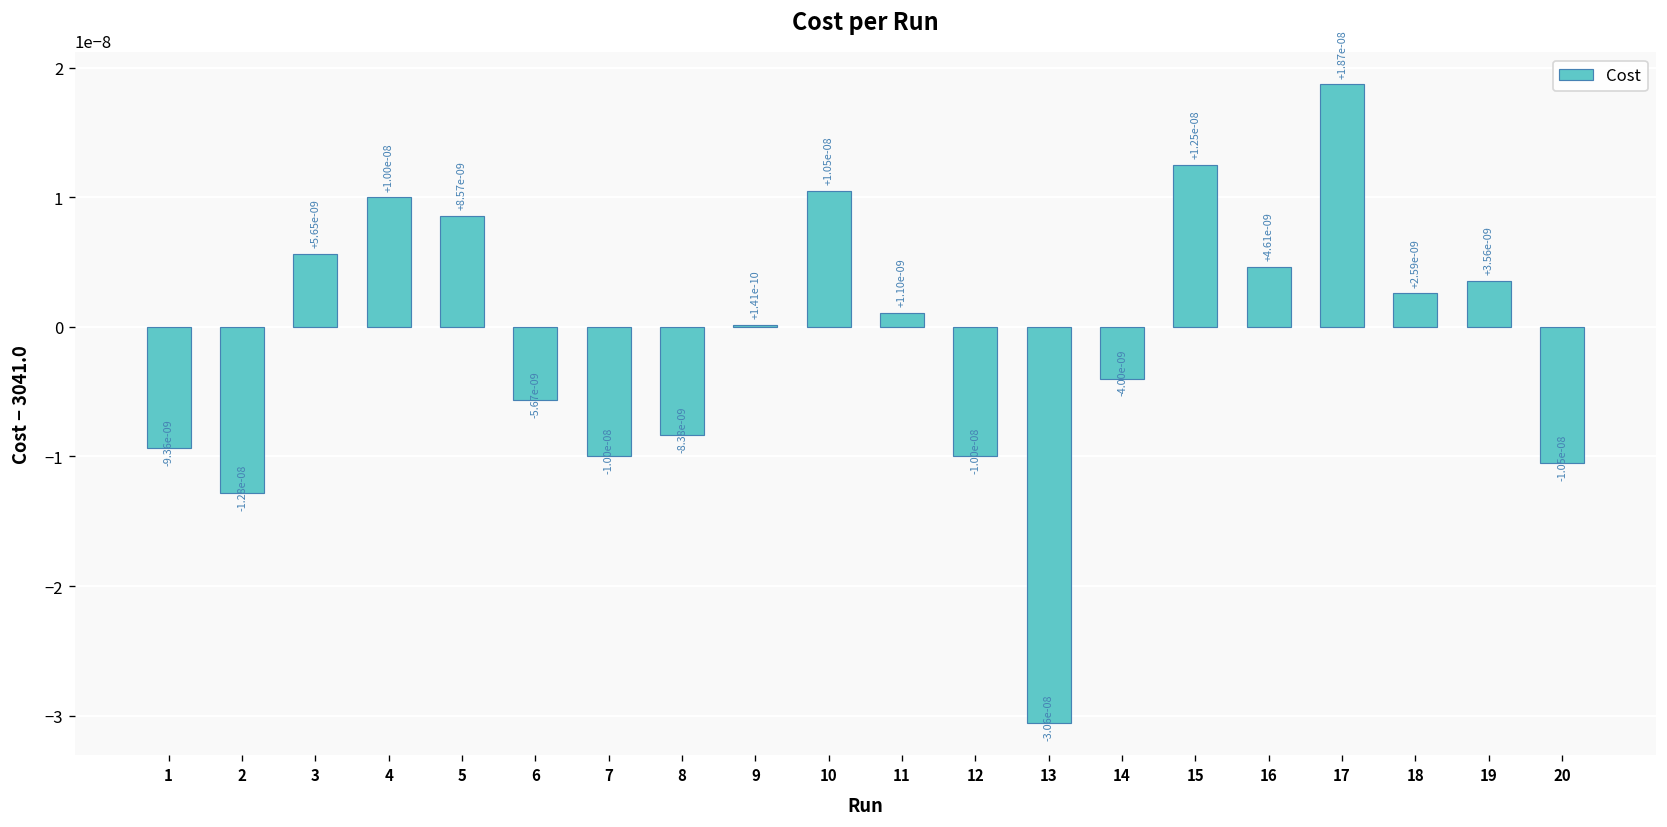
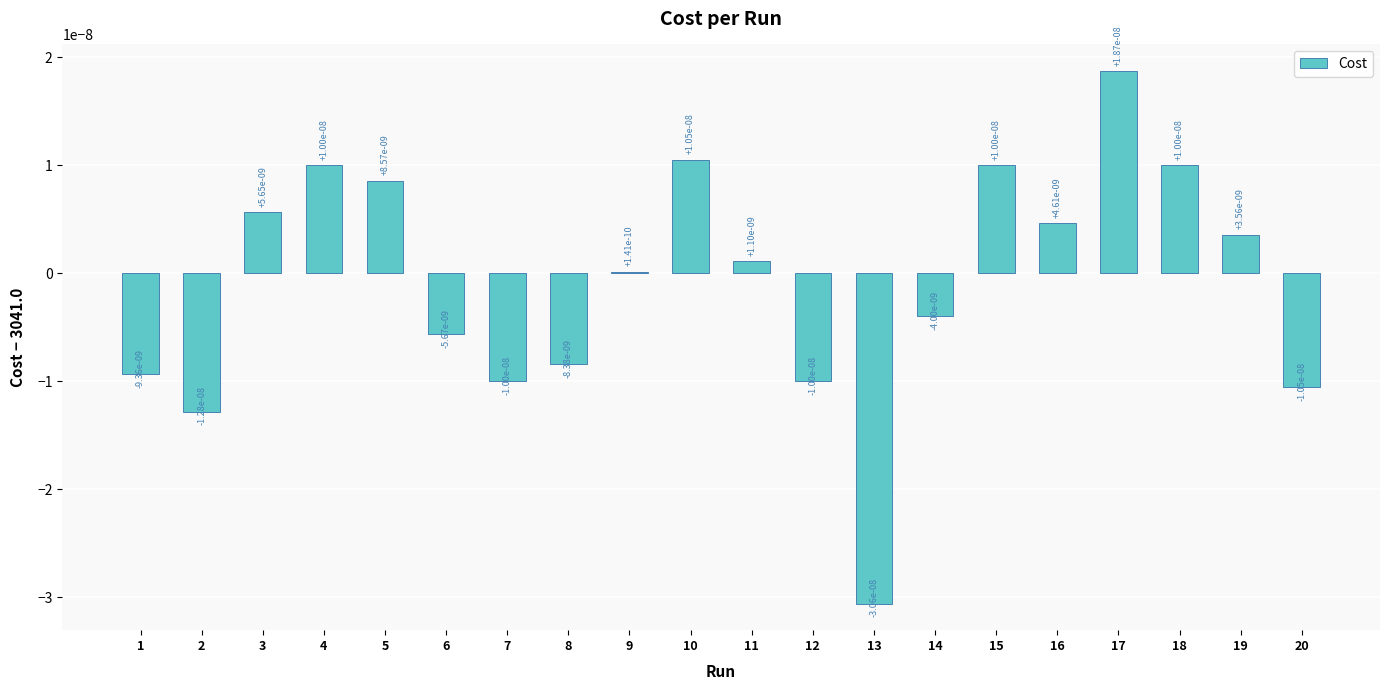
  {
    "1": "-9.36e-09",
    "2": "-1.28e-08",
    "3": "+5.65e-09",
    "4": "+1.00e-08",
    "5": "+8.57e-09",
    "6": "-5.67e-09",
    "7": "-1.00e-08",
    "8": "-8.38e-09",
    "9": "+1.41e-10",
    "10": "+1.05e-08",
    "11": "+1.10e-09",
    "12": "-1.00e-08",
    "13": "-3.06e-08",
    "14": "-4.00e-09",
-   "15": "+1.25e-08",
+   "15": "+1.00e-08",
    "16": "+4.61e-09",
    "17": "+1.87e-08",
-   "18": "+2.59e-09",
+   "18": "+1.00e-08",
    "19": "+3.56e-09",
    "20": "-1.05e-08"
  }
